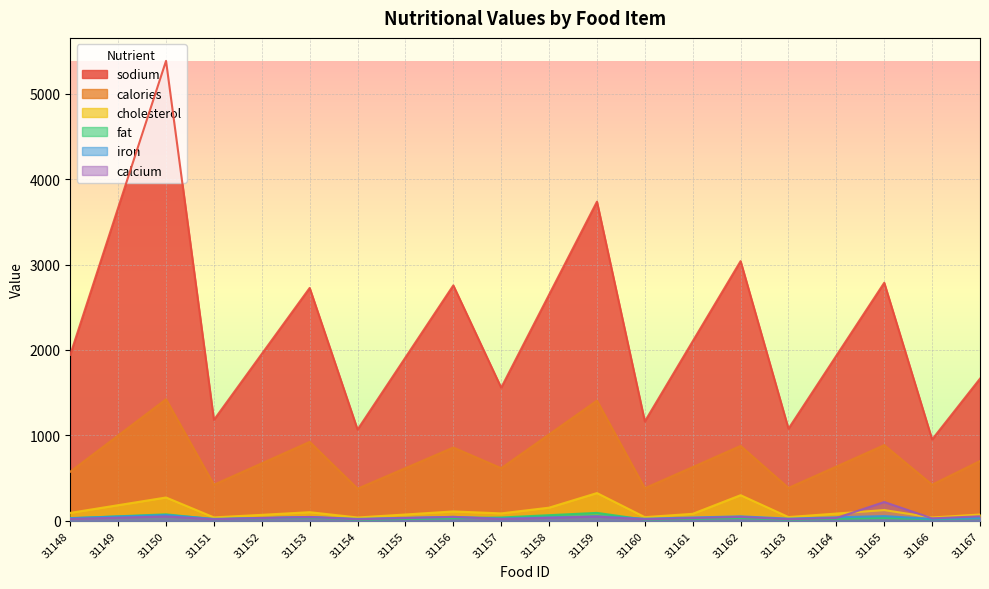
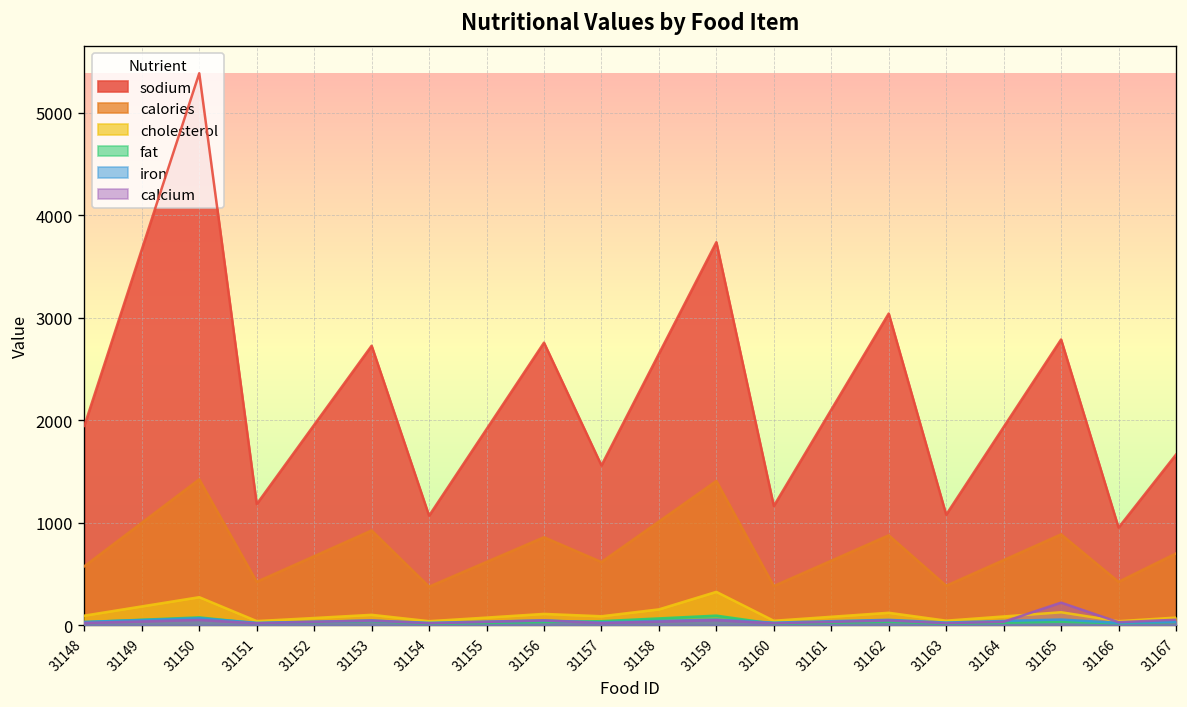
  {
    "cholesterol": {
      "31148": 100,
      "31149": 200,
      "31150": 300,
      "31152": 100,
      "31153": 100,
      "31155": 100,
      "31156": 100,
      "31157": 100,
      "31158": 200,
      "31159": 300,
      "31161": 100,
-     "31162": 300,
+     "31162": 100,
      "31164": 100,
      "31165": 100
    },
    "fat": {
      "31159": 100
    },
    "calcium": {
      "31165": 200
    }
  }
